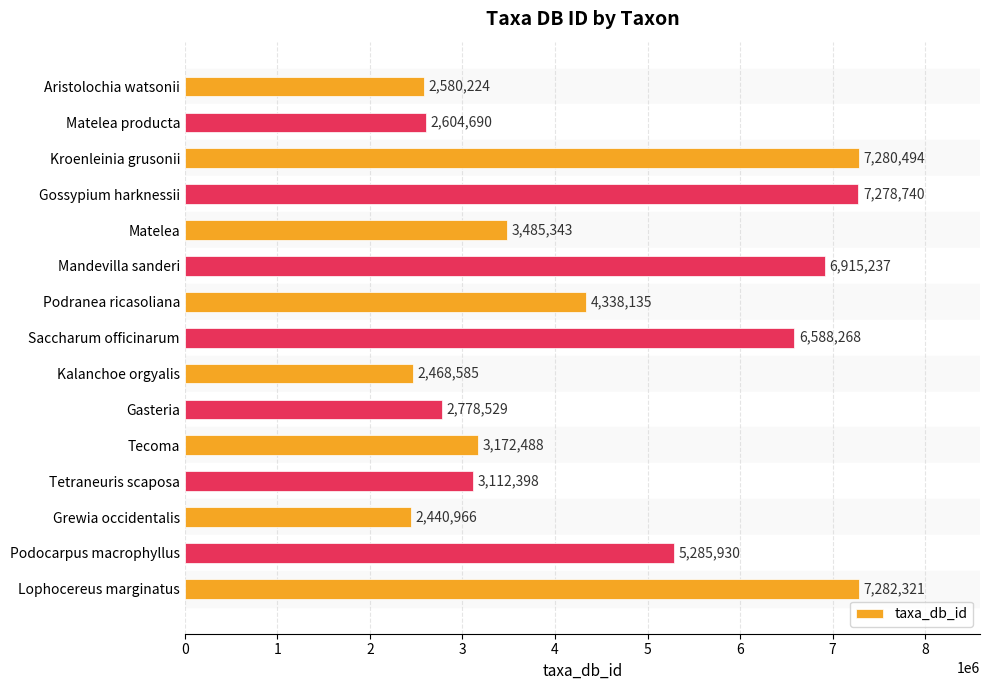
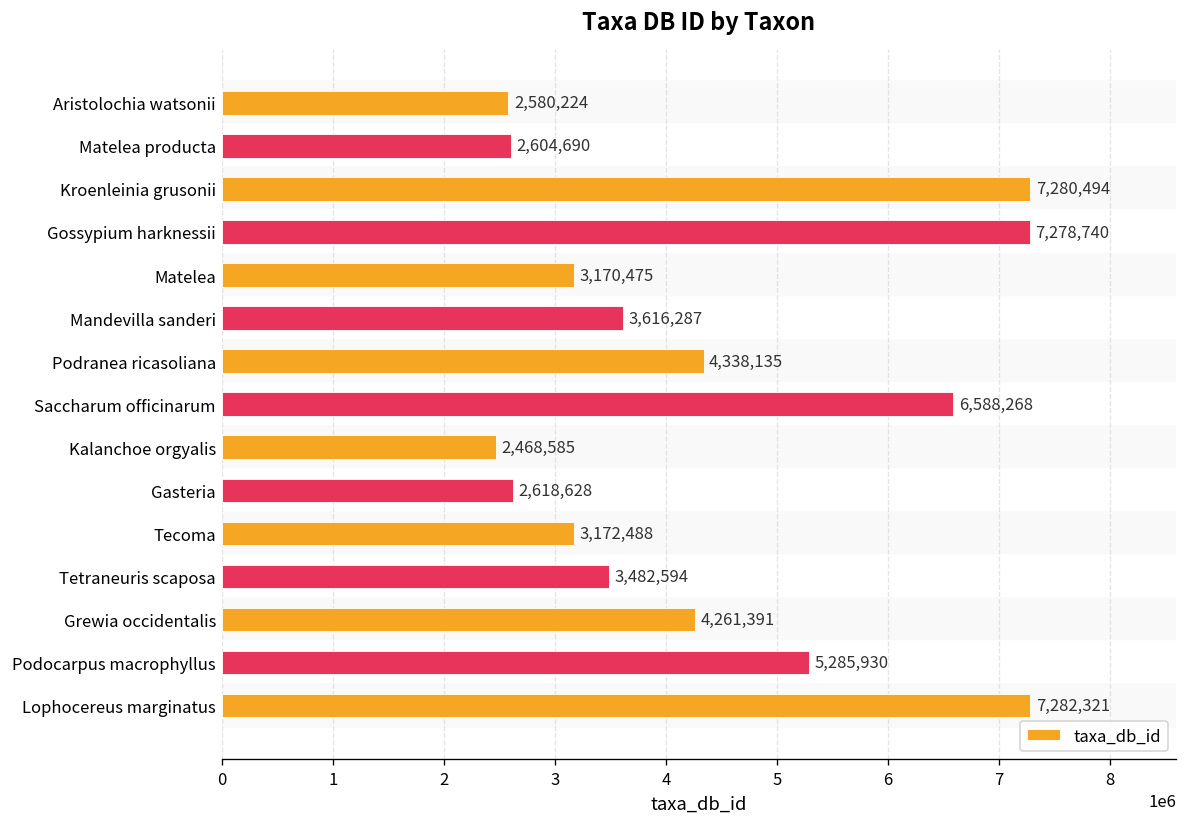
  {
    "Aristolochia watsonii": "2,580,224",
    "Matelea producta": "2,604,690",
    "Kroenleinia grusonii": "7,280,494",
    "Gossypium harknessii": "7,278,740",
-   "Matelea": "3,485,343",
-   "Mandevilla sanderi": "6,915,237",
+   "Matelea": "3,170,475",
+   "Mandevilla sanderi": "3,616,287",
    "Podranea ricasoliana": "4,338,135",
    "Saccharum officinarum": "6,588,268",
    "Kalanchoe orgyalis": "2,468,585",
-   "Gasteria": "2,778,529",
+   "Gasteria": "2,618,628",
    "Tecoma": "3,172,488",
-   "Tetraneuris scaposa": "3,112,398",
-   "Grewia occidentalis": "2,440,966",
+   "Tetraneuris scaposa": "3,482,594",
+   "Grewia occidentalis": "4,261,391",
    "Podocarpus macrophyllus": "5,285,930",
    "Lophocereus marginatus": "7,282,321"
  }
